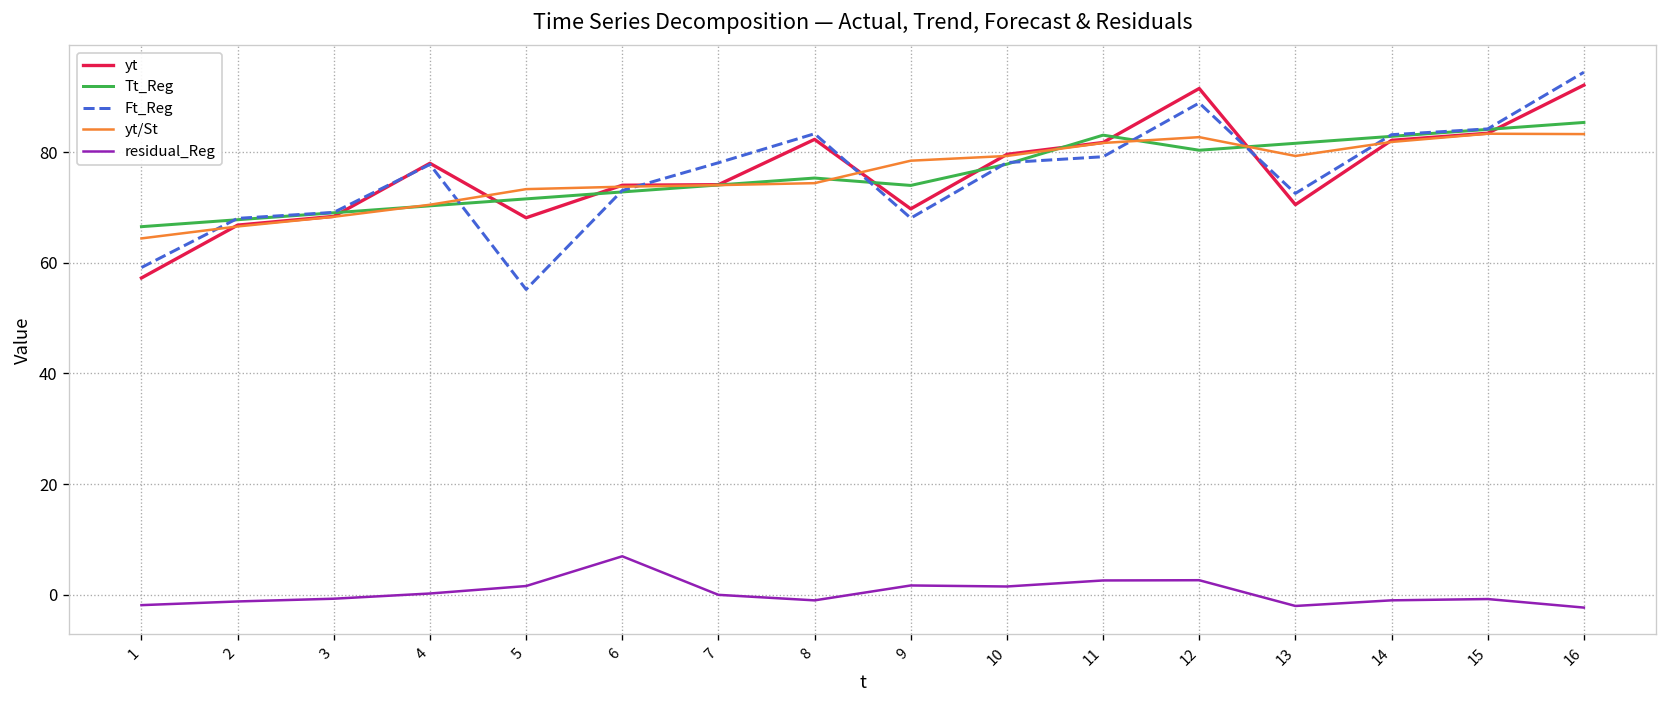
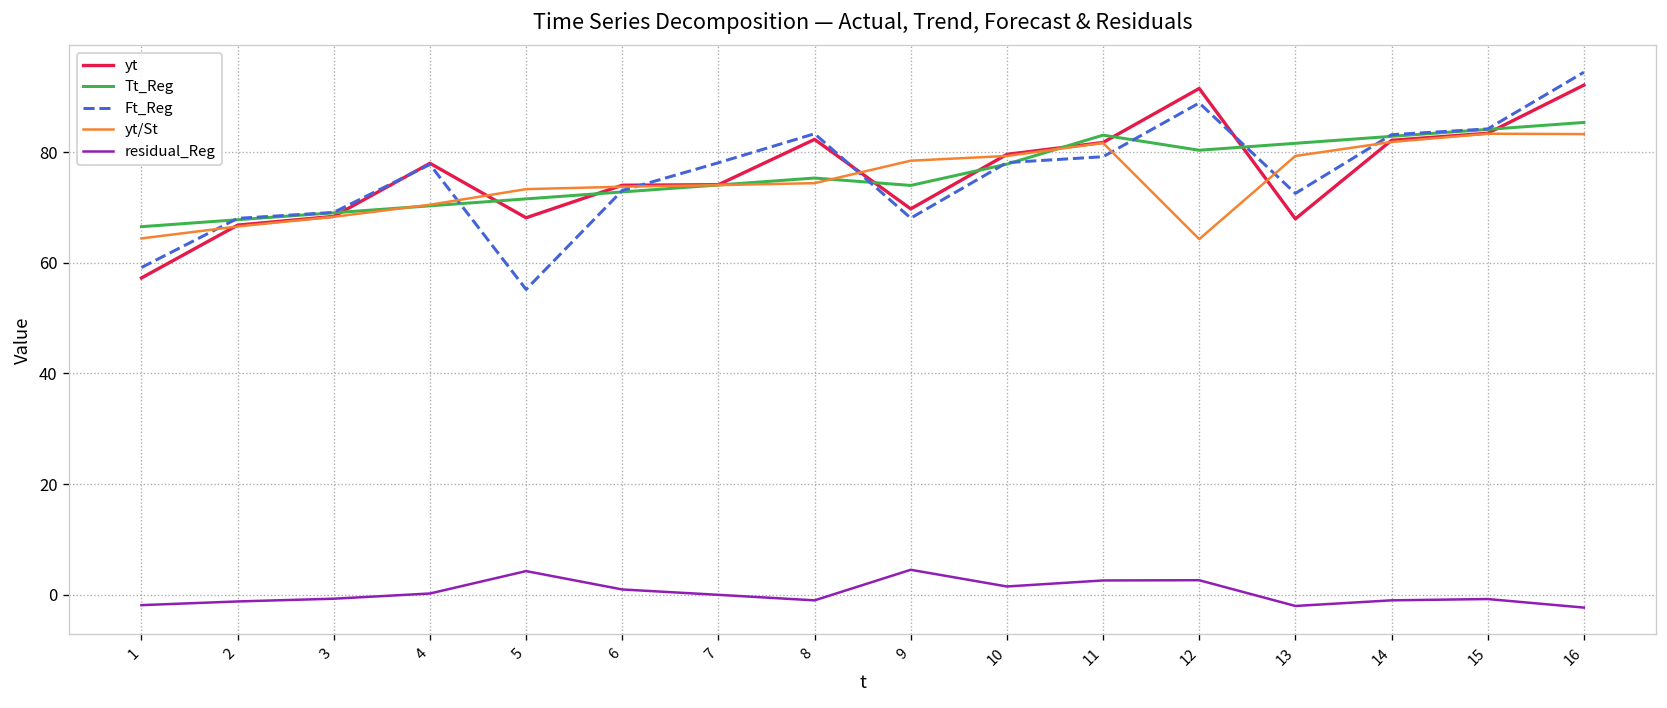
  {
    "yt": {
      "1": 57,
      "5": 68,
      "8": 82,
      "9": 70,
      "12": 92,
-     "13": 71,
+     "13": 68,
      "16": 92
    },
    "Tt_Reg": {
      "1": 67,
      "5": 72,
      "8": 75,
      "9": 74,
      "11": 83,
      "12": 80,
      "13": 82,
      "16": 85
    },
    "Ft_Reg": {
      "1": 59,
      "5": 55,
      "7": 78,
      "8": 83,
      "9": 68,
      "11": 79,
      "12": 89,
      "13": 73,
      "16": 94
    },
    "yt/St": {
      "1": 64,
      "5": 73,
      "8": 74,
      "9": 78,
-     "12": 83,
+     "12": 64,
      "13": 79,
      "16": 83
    },
    "residual_Reg": {
      "1": -2,
      "2": -1,
      "3": -1,
      "4": 0,
-     "5": 2,
-     "6": 7,
+     "5": 4,
+     "6": 1,
      "7": 0,
      "8": -1,
-     "9": 2,
+     "9": 5,
      "10": 1,
      "11": 3,
      "12": 3,
      "13": -2,
      "14": -1,
      "15": -1,
      "16": -2
    }
  }
